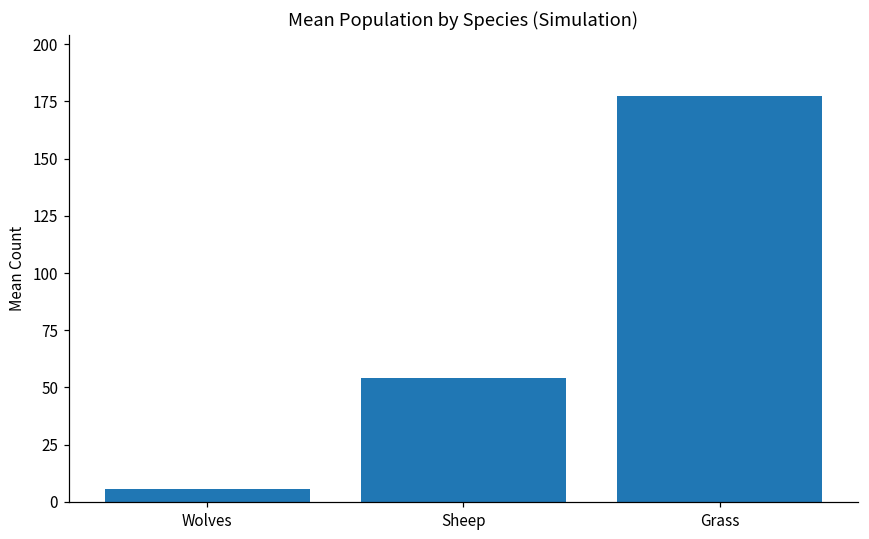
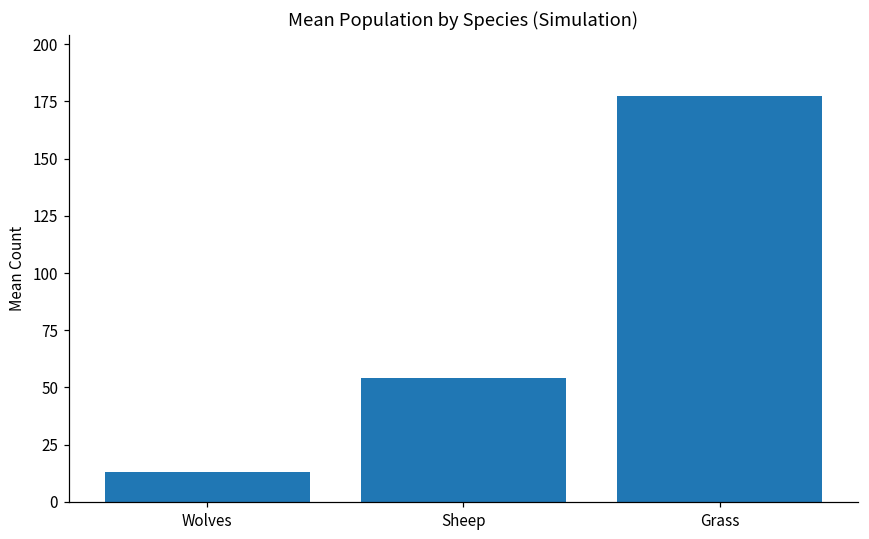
  {
-   "Wolves": 5,
+   "Wolves": 13,
    "Sheep": 54,
    "Grass": 178
  }
